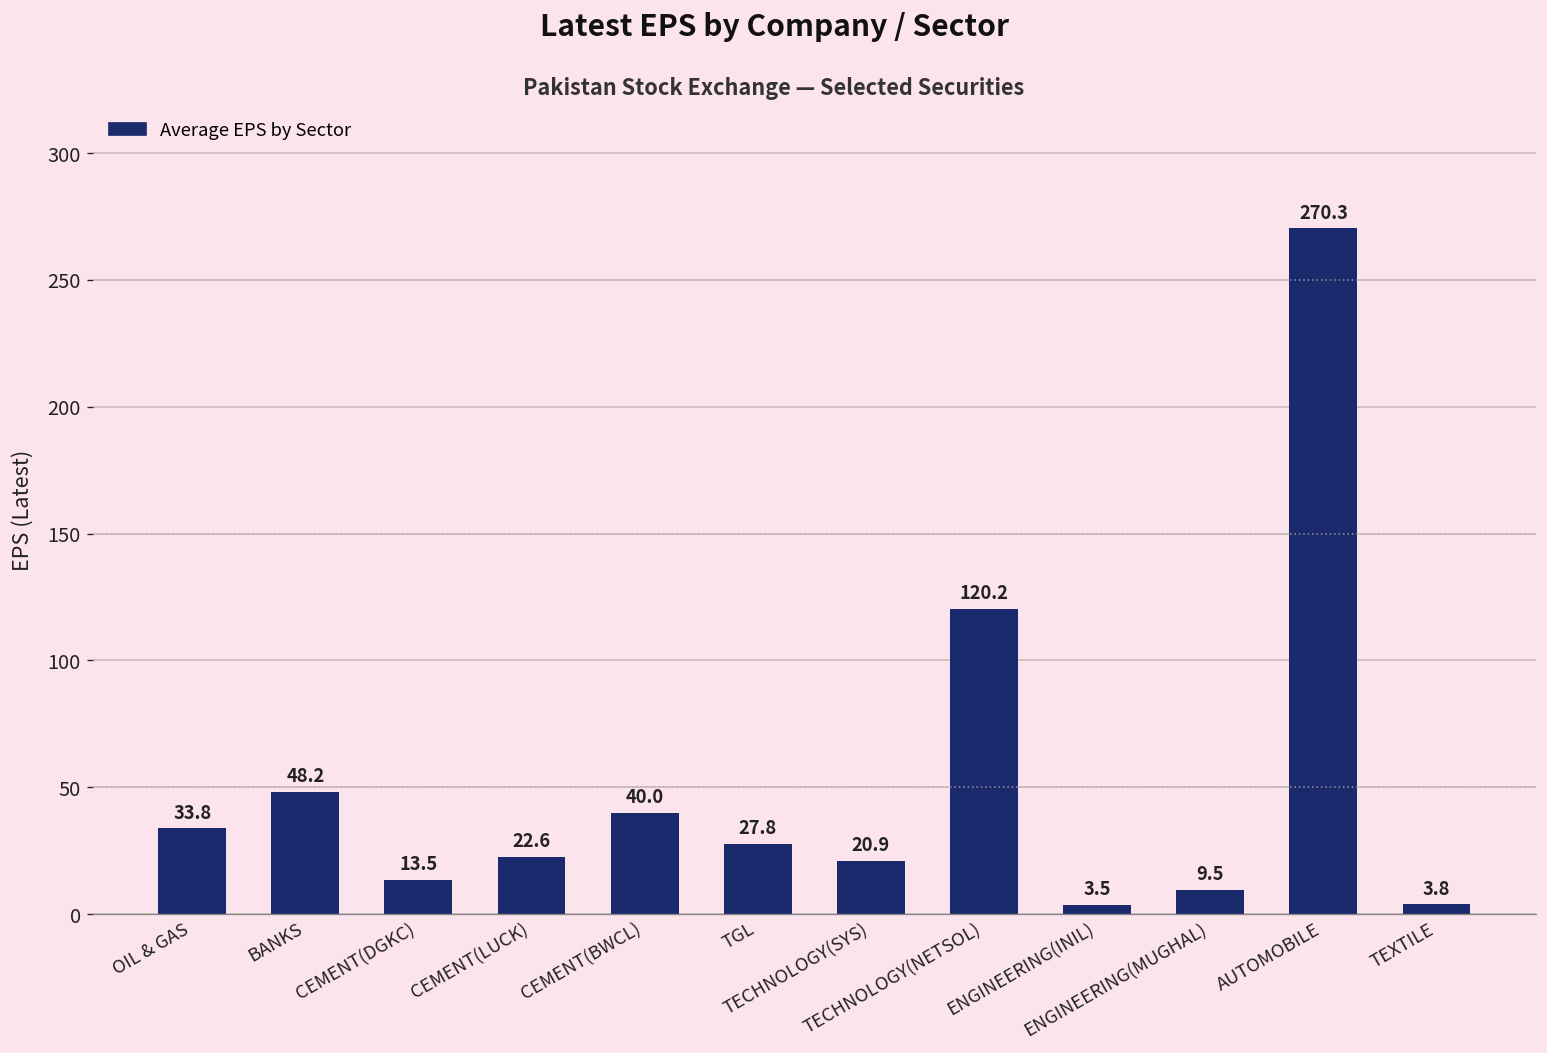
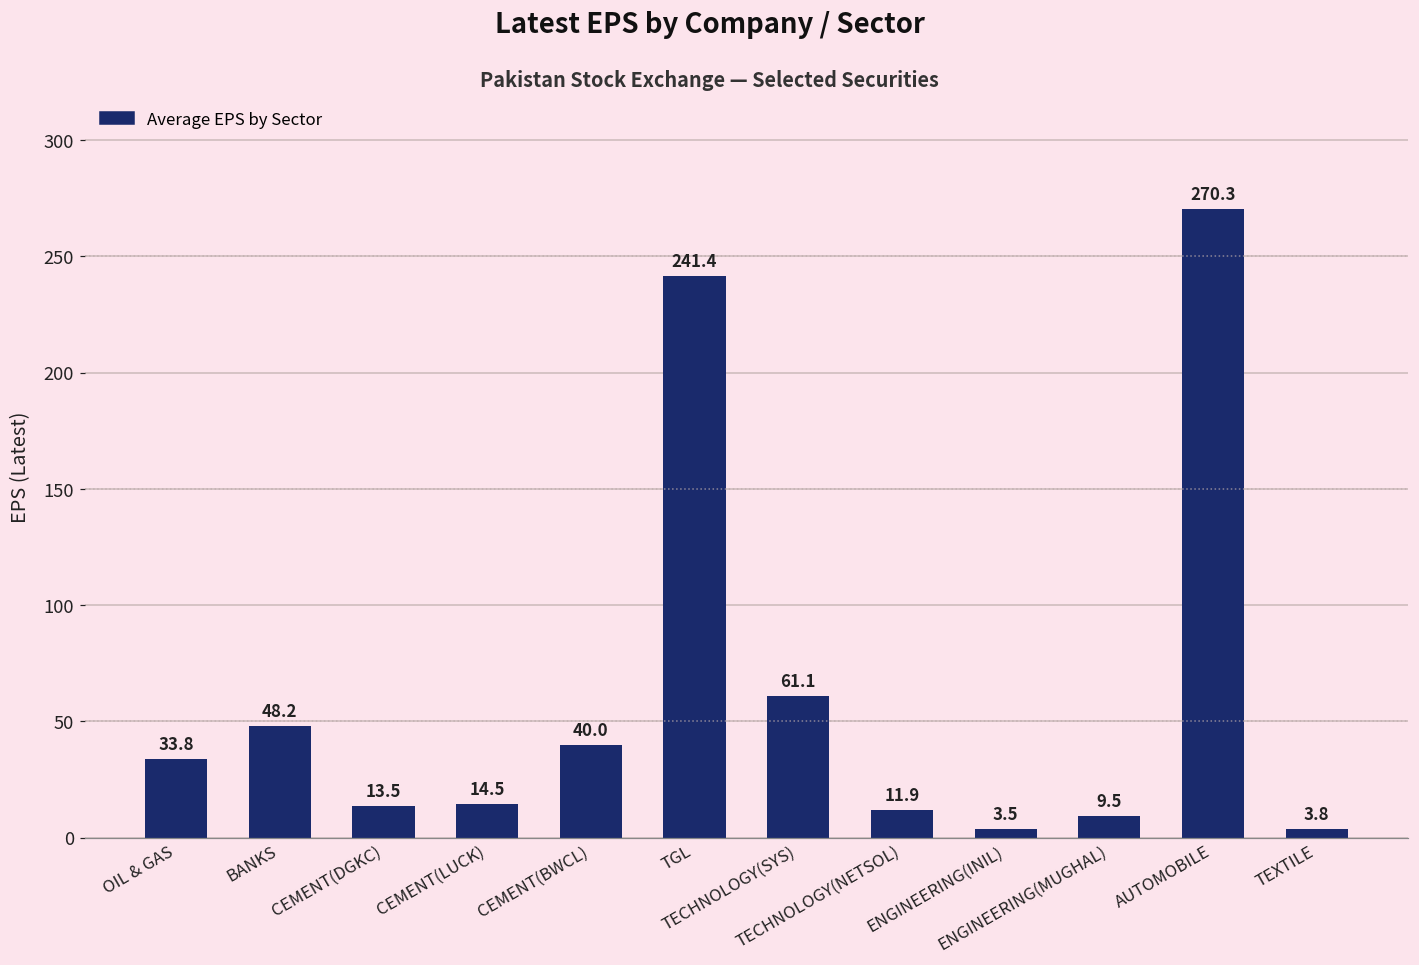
  {
    "OIL & GAS": 33.8,
    "BANKS": 48.2,
    "CEMENT(DGKC)": 13.5,
-   "CEMENT(LUCK)": 22.6,
+   "CEMENT(LUCK)": 14.5,
    "CEMENT(BWCL)": 40.0,
-   "TGL": 27.8,
-   "TECHNOLOGY(SYS)": 20.9,
-   "TECHNOLOGY(NETSOL)": 120.2,
+   "TGL": 241.4,
+   "TECHNOLOGY(SYS)": 61.1,
+   "TECHNOLOGY(NETSOL)": 11.9,
    "ENGINEERING(INIL)": 3.5,
    "ENGINEERING(MUGHAL)": 9.5,
    "AUTOMOBILE": 270.3,
    "TEXTILE": 3.8
  }
